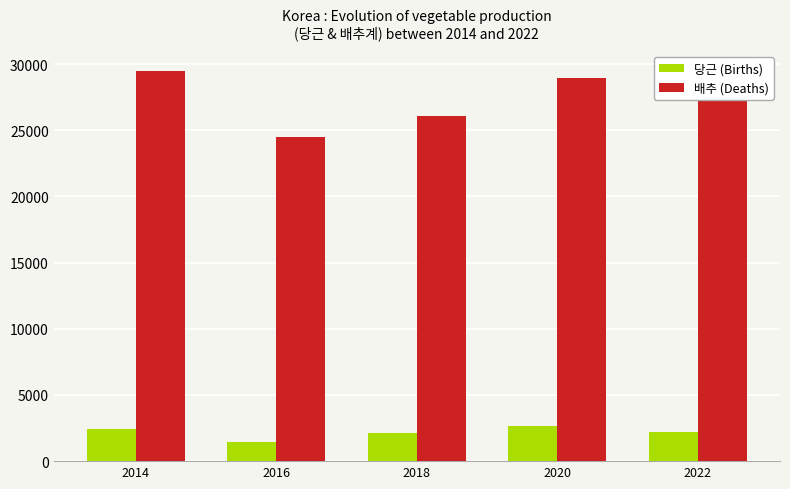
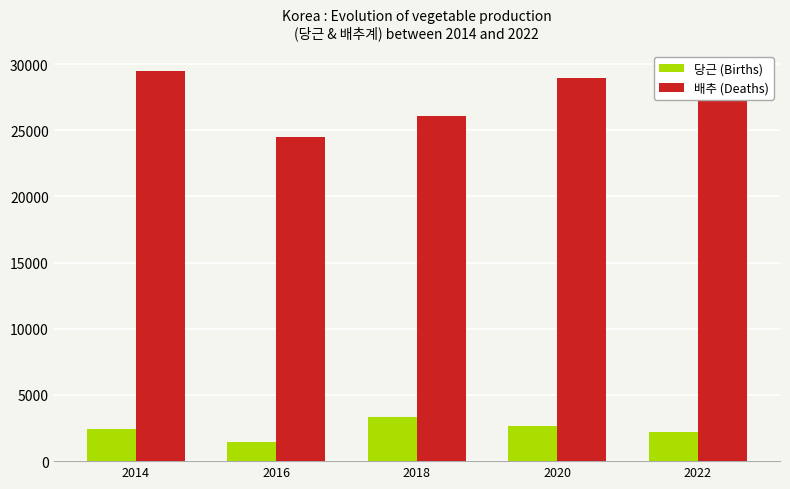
  {
    "당근 (Births)": {
      "2014": 2400,
      "2016": 1400,
-     "2018": 2200,
+     "2018": 3300,
      "2020": 2700,
      "2022": 2200
    },
    "배추 (Deaths)": {
      "2014": 29500,
      "2016": 24500,
      "2018": 26100,
      "2020": 28900
    }
  }
